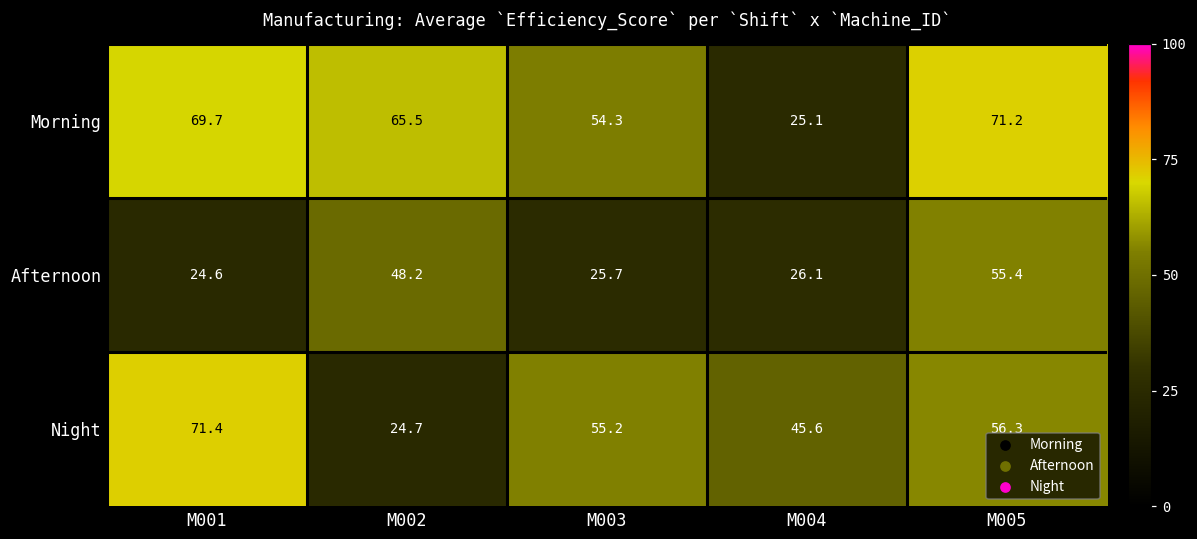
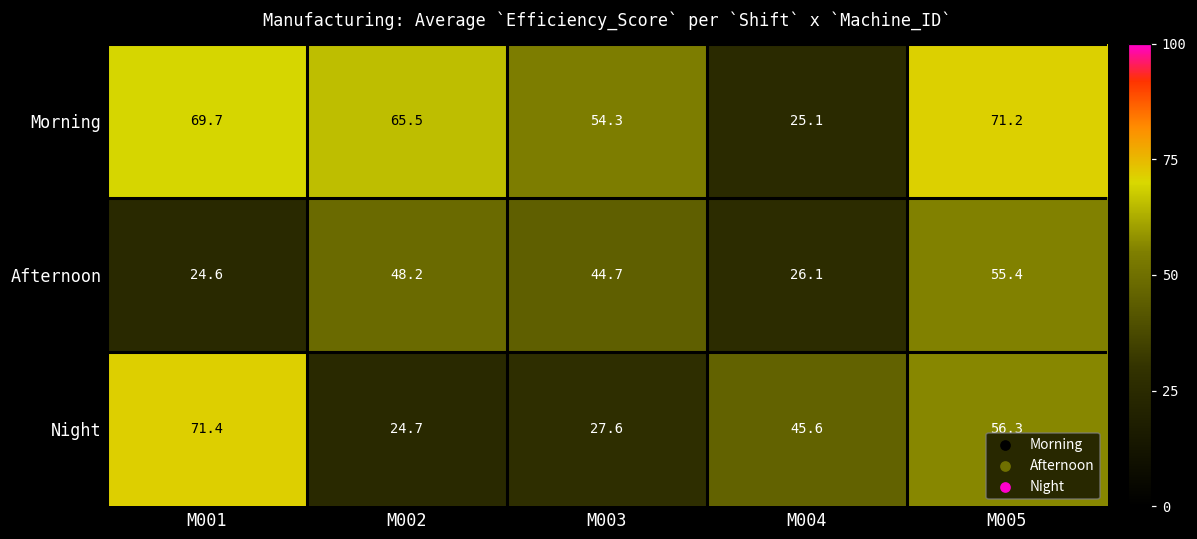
  {
    "Morning": {
      "M001": 69.7,
      "M002": 65.5,
      "M003": 54.3,
      "M004": 25.1,
      "M005": 71.2
    },
    "Afternoon": {
      "M001": 24.6,
      "M002": 48.2,
-     "M003": 25.7,
+     "M003": 44.7,
      "M004": 26.1,
      "M005": 55.4
    },
    "Night": {
      "M001": 71.4,
      "M002": 24.7,
-     "M003": 55.2,
+     "M003": 27.6,
      "M004": 45.6
    }
  }
